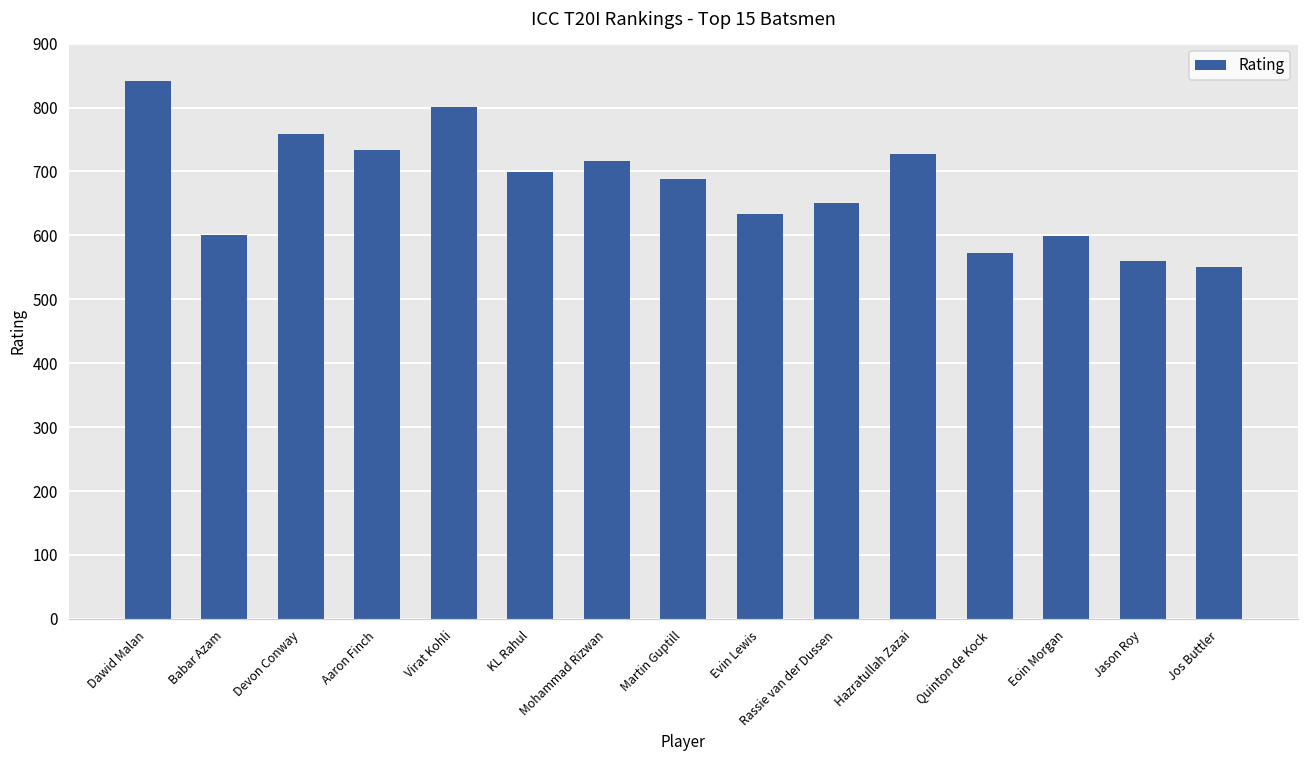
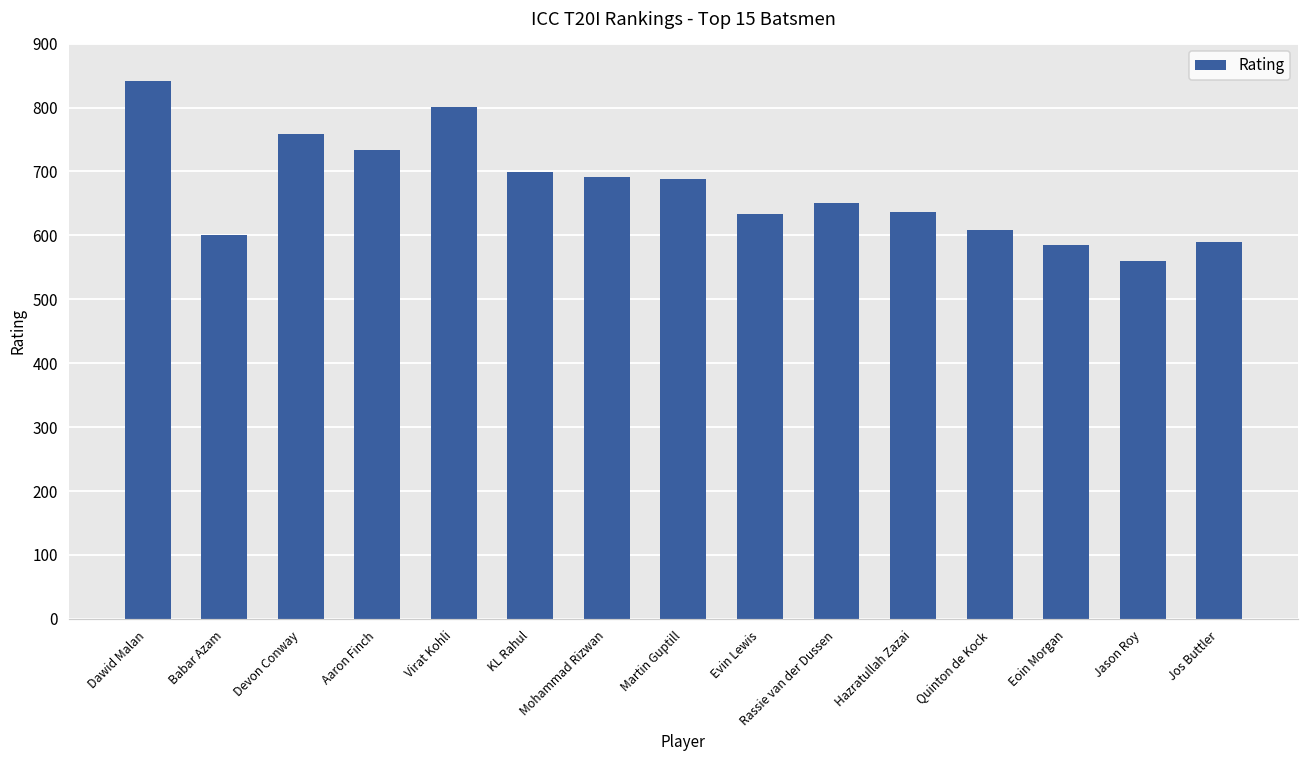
  {
    "Dawid Malan": 840,
    "Babar Azam": 600,
    "Devon Conway": 760,
    "Aaron Finch": 730,
    "Virat Kohli": 800,
    "KL Rahul": 700,
-   "Mohammad Rizwan": 720,
+   "Mohammad Rizwan": 690,
    "Martin Guptill": 690,
    "Evin Lewis": 630,
    "Rassie van der Dussen": 650,
-   "Hazratullah Zazai": 730,
-   "Quinton de Kock": 570,
-   "Eoin Morgan": 600,
+   "Hazratullah Zazai": 640,
+   "Quinton de Kock": 610,
+   "Eoin Morgan": 590,
    "Jason Roy": 560,
-   "Jos Buttler": 550
+   "Jos Buttler": 590
  }
